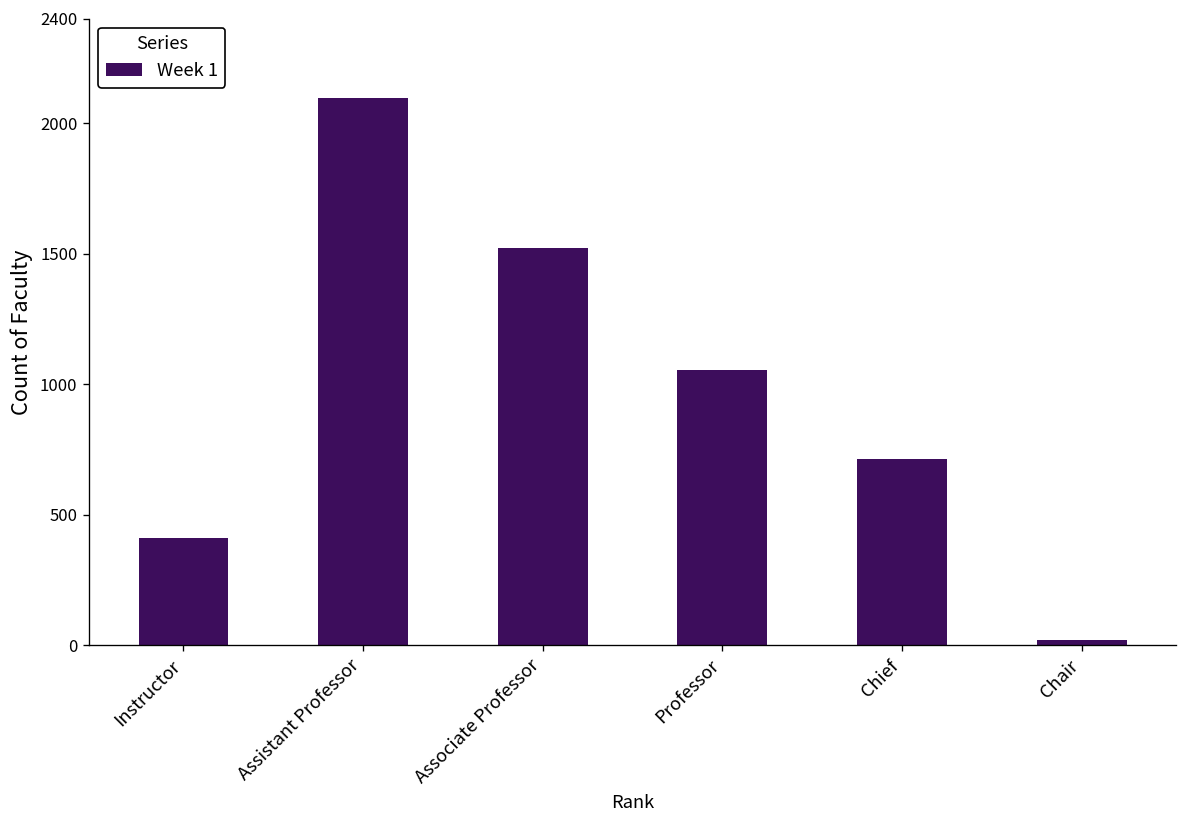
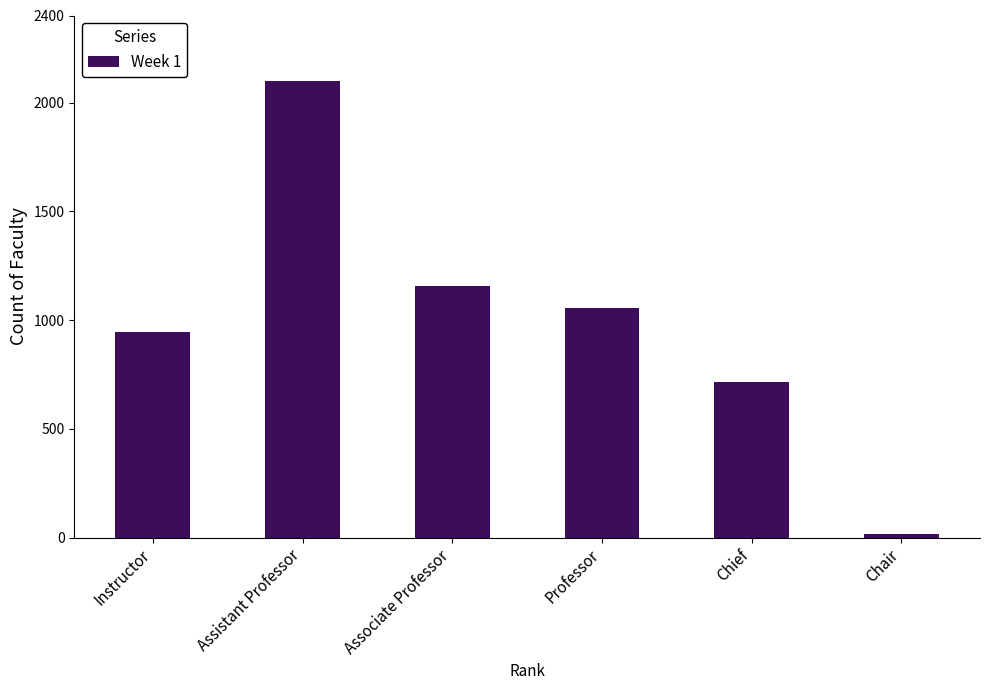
  {
-   "Instructor": 410,
+   "Instructor": 950,
    "Assistant Professor": 2100,
-   "Associate Professor": 1520,
+   "Associate Professor": 1160,
    "Professor": 1050,
    "Chief": 710,
    "Chair": 20
  }
